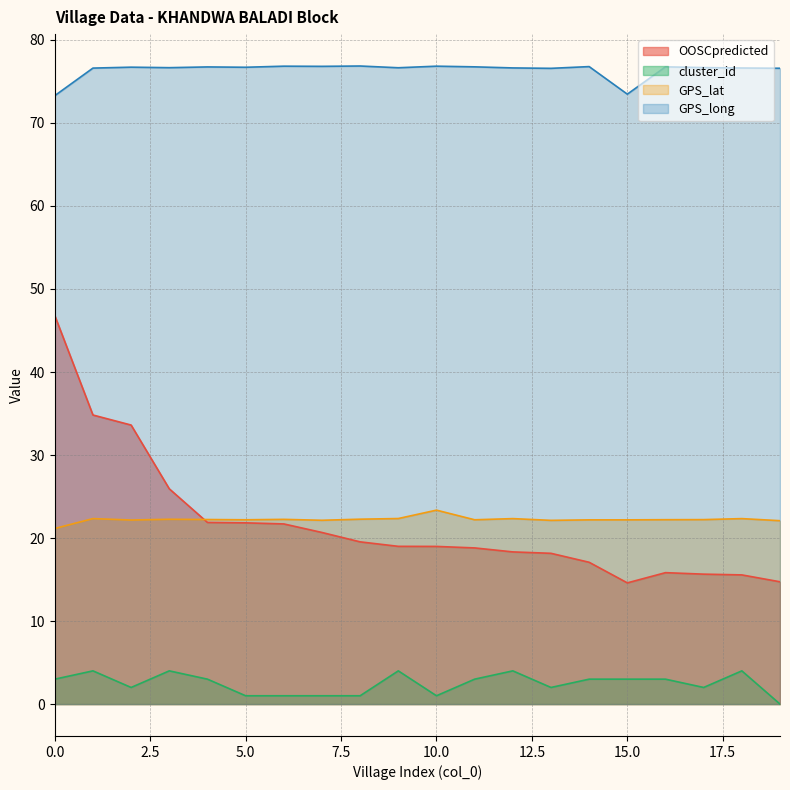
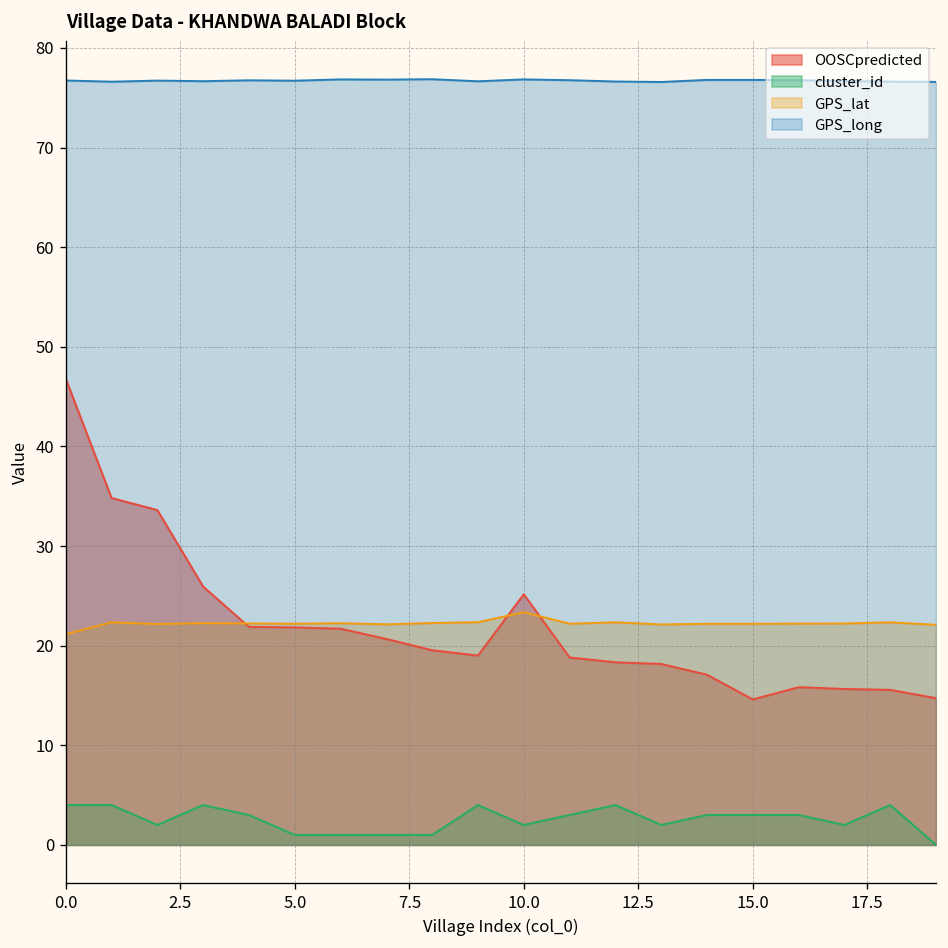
  {
    "OOSCpredicted": {
      "0.0": 47,
      "5.0": 22,
-     "10.0": 19,
+     "10.0": 25,
      "15.0": 15
    },
    "cluster_id": {
-     "0.0": 3,
+     "0.0": 4,
      "5.0": 1,
-     "10.0": 1,
+     "10.0": 2,
      "15.0": 3
    },
    "GPS_lat": {
      "0.0": 21,
      "5.0": 22,
      "10.0": 23,
      "15.0": 22
    },
    "GPS_long": {
-     "0.0": 73,
+     "0.0": 77,
      "5.0": 77,
      "10.0": 77,
-     "15.0": 73
+     "15.0": 77
    }
  }
